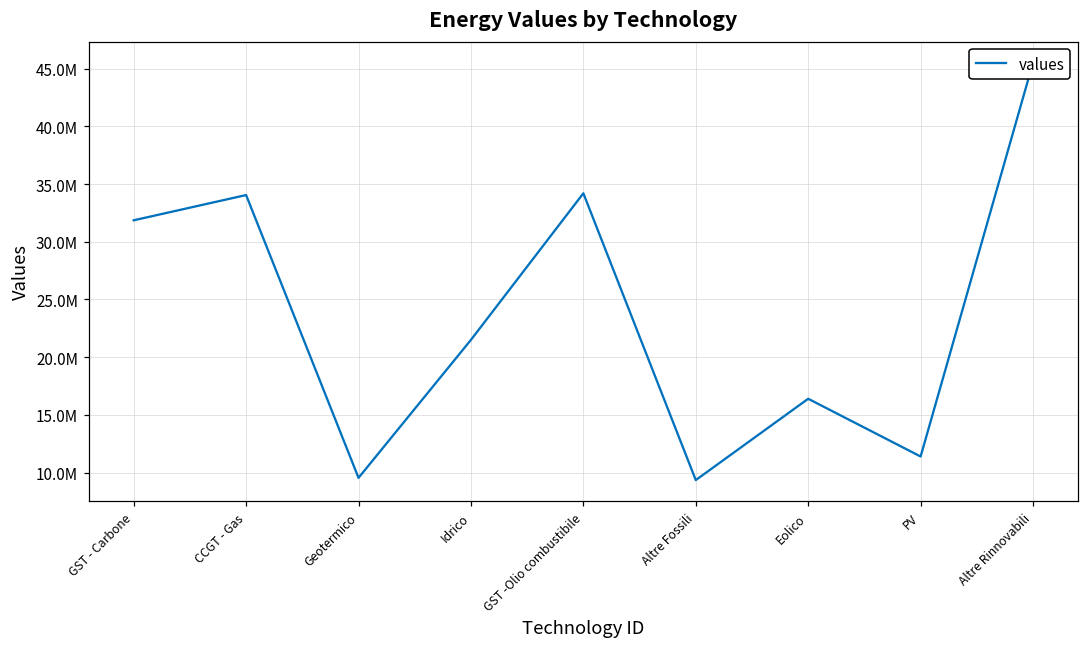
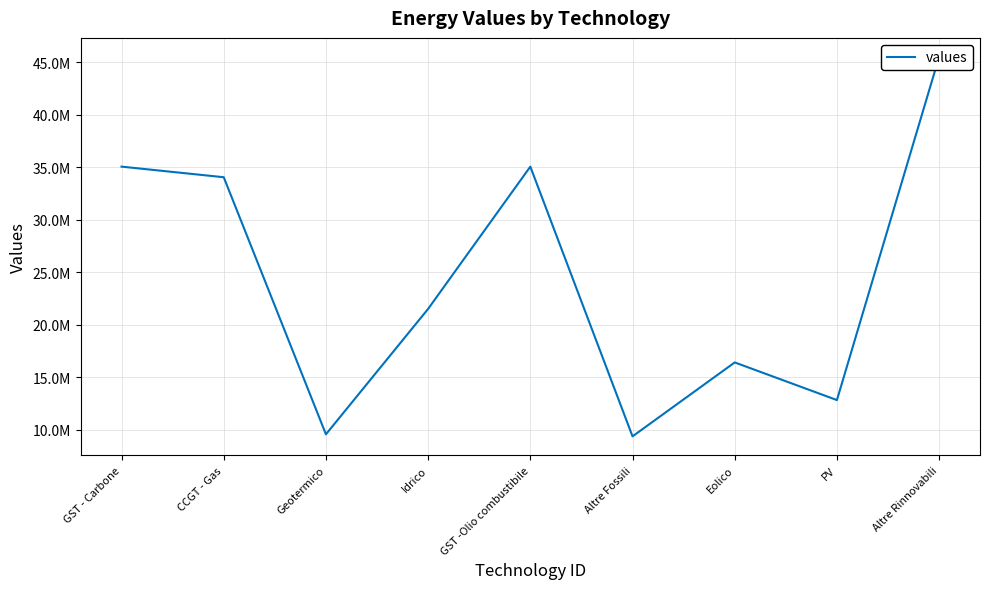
  {
-   "GST - Carbone": 31900000,
+   "GST - Carbone": 35100000,
    "CCGT - Gas": 34000000,
    "Geotermico": 9600000,
    "Idrico": 21500000,
-   "GST -Olio combustibile": 34200000,
+   "GST -Olio combustibile": 35100000,
    "Altre Fossili": 9400000,
    "Eolico": 16400000,
-   "PV": 11400000
+   "PV": 12800000
  }
